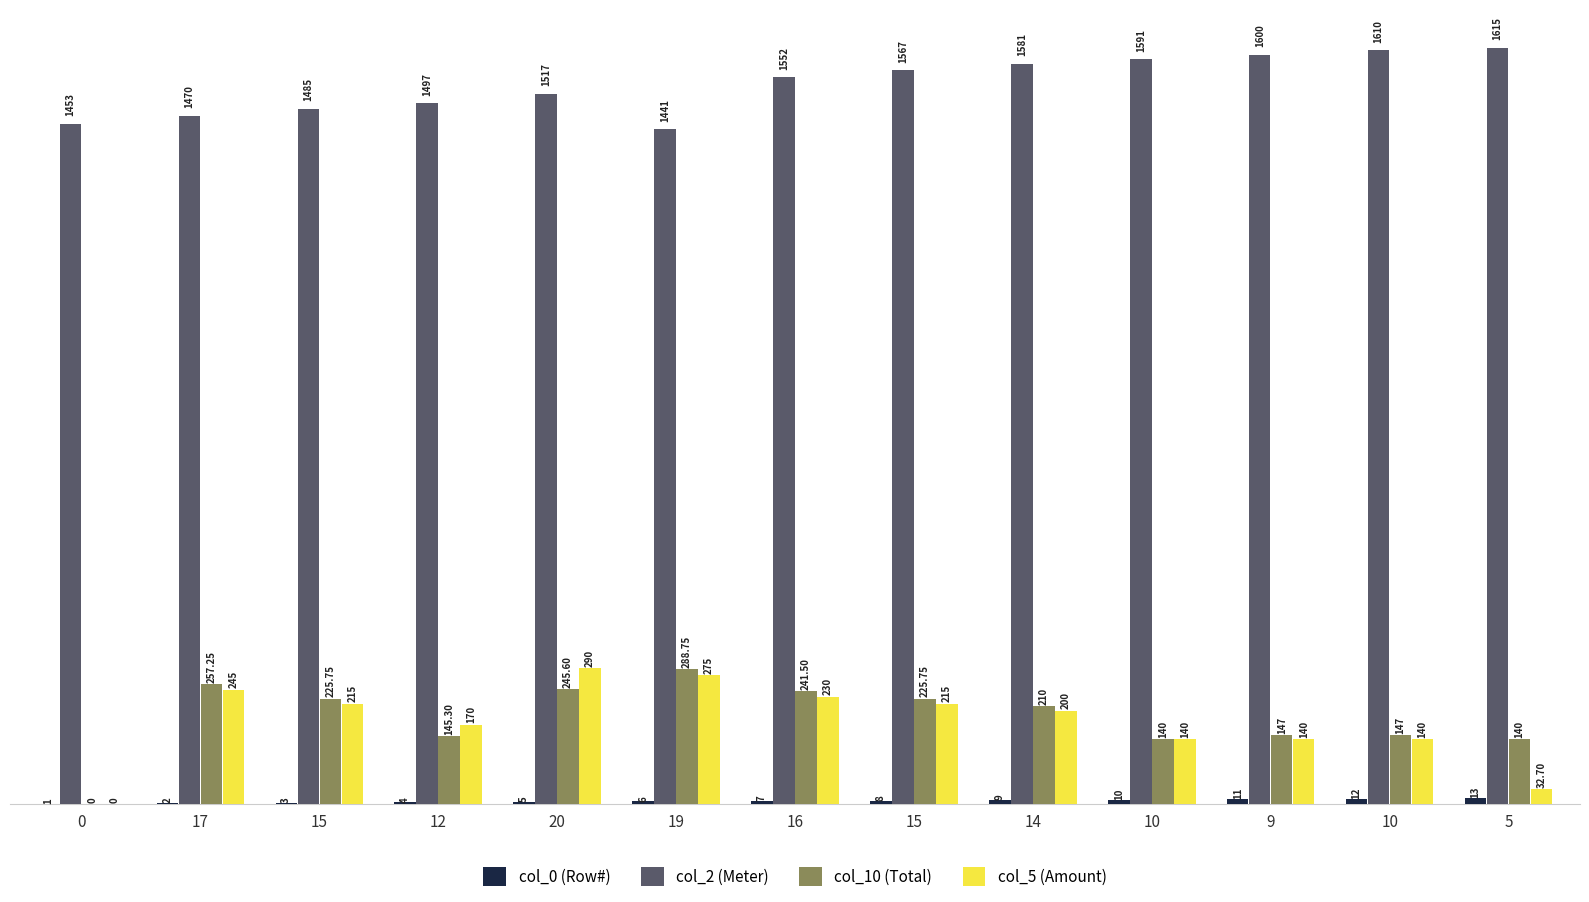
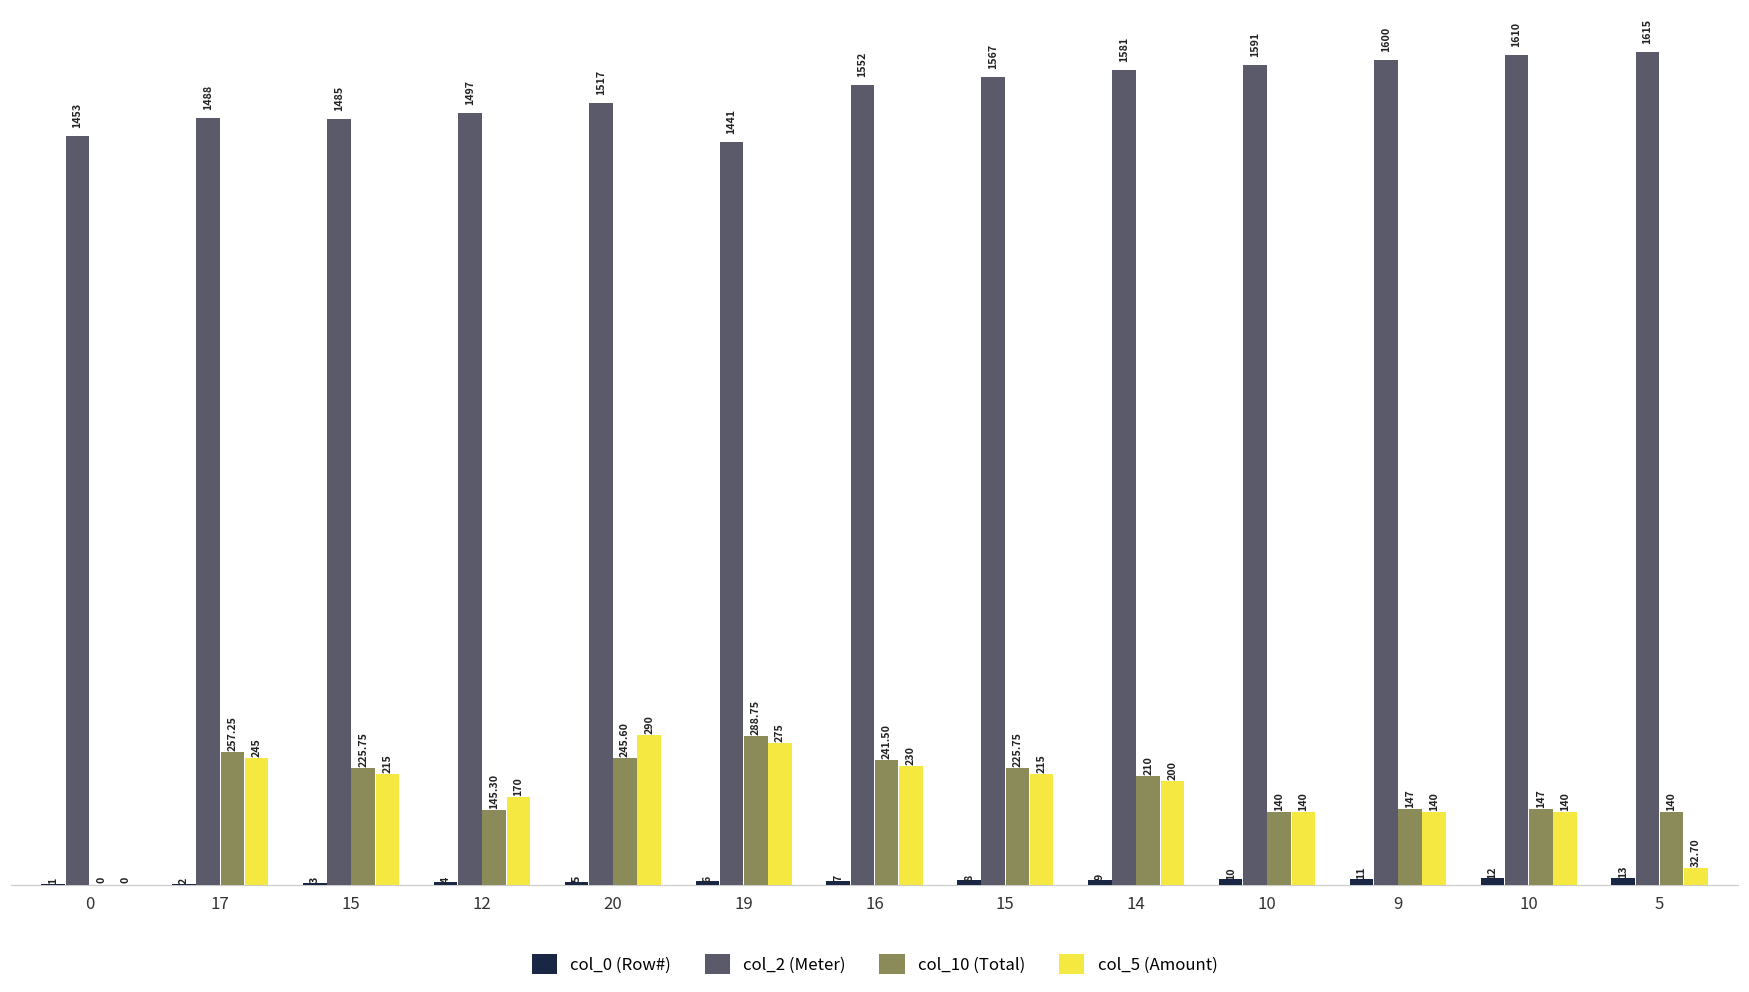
  {
    "col_0 (Row#)": {
      "0": 1,
      "17": 2,
      "12": 4,
      "20": 5,
      "19": 6,
      "16": 7,
      "14": 9,
      "9": 11,
      "5": 13
    },
    "col_2 (Meter)": {
      "0": 1453,
-     "17": 1470,
+     "17": 1488,
      "12": 1497,
      "20": 1517,
      "19": 1441,
      "16": 1552,
      "14": 1581,
      "9": 1600,
      "5": 1615
    },
    "col_10 (Total)": {
      "0": 0,
      "17": 257.25,
      "12": 145.30,
      "20": 245.60,
      "19": 288.75,
      "16": 241.50,
      "14": 210,
      "9": 147,
      "5": 140
    },
    "col_5 (Amount)": {
      "0": 0,
      "17": 245,
      "12": 170,
      "20": 290,
      "19": 275,
      "16": 230,
      "14": 200,
      "9": 140,
      "5": 32.70
    }
  }
